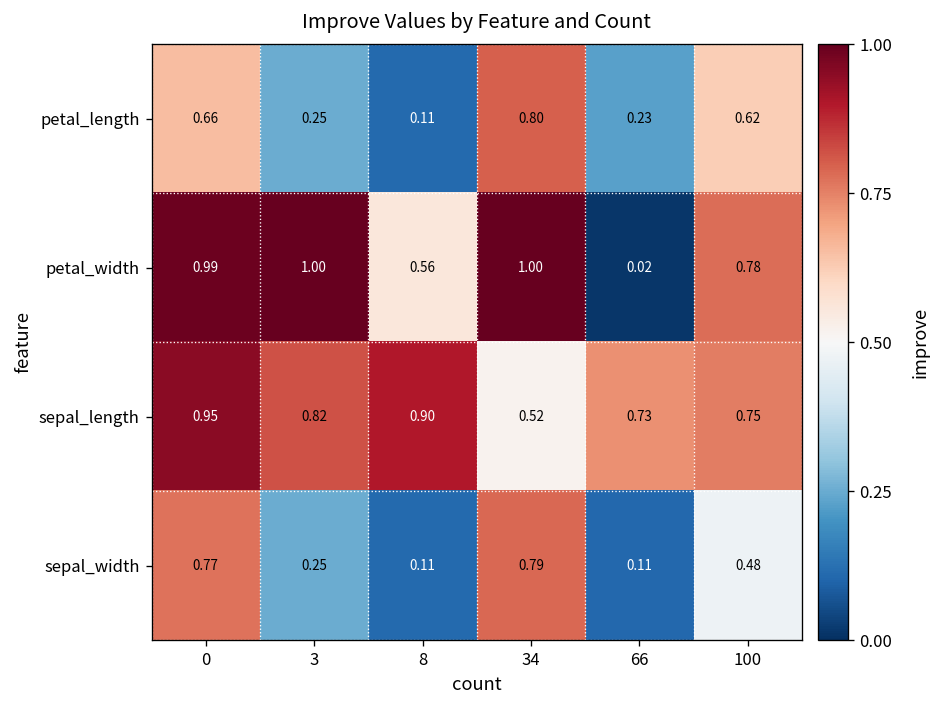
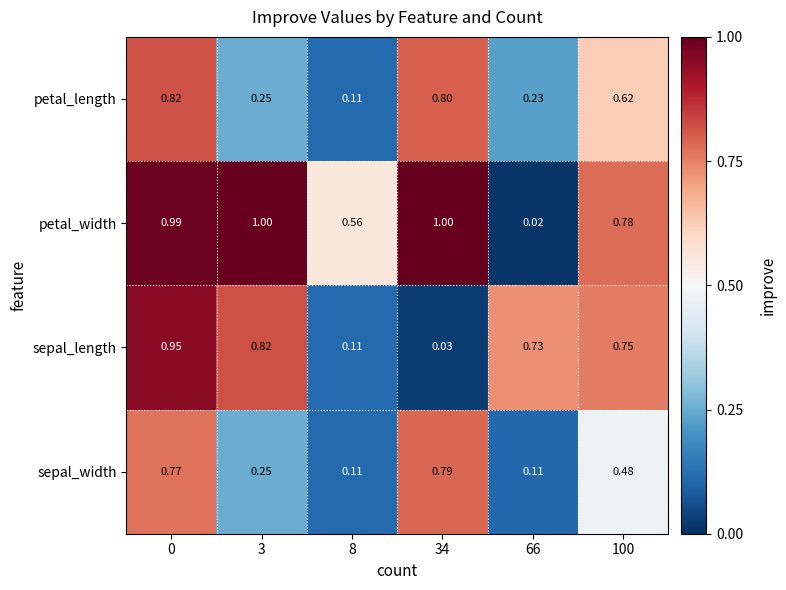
  {
    "petal_length": {
-     "0": 0.66,
+     "0": 0.82,
      "3": 0.25,
      "8": 0.11,
      "34": 0.80,
      "66": 0.23,
      "100": 0.62
    },
    "petal_width": {
      "0": 0.99,
      "3": 1.00,
      "8": 0.56,
      "34": 1.00,
      "66": 0.02,
      "100": 0.78
    },
    "sepal_length": {
      "0": 0.95,
      "3": 0.82,
-     "8": 0.90,
-     "34": 0.52,
+     "8": 0.11,
+     "34": 0.03,
      "66": 0.73,
      "100": 0.75
    },
    "sepal_width": {
      "0": 0.77,
      "3": 0.25,
      "8": 0.11,
      "34": 0.79,
      "66": 0.11,
      "100": 0.48
    }
  }
